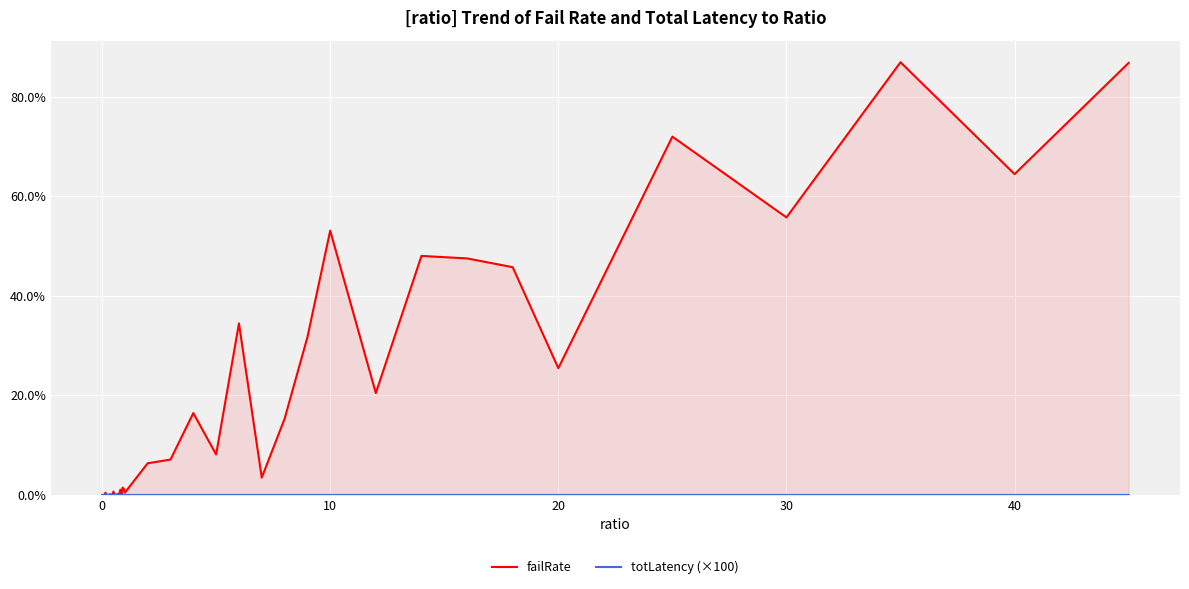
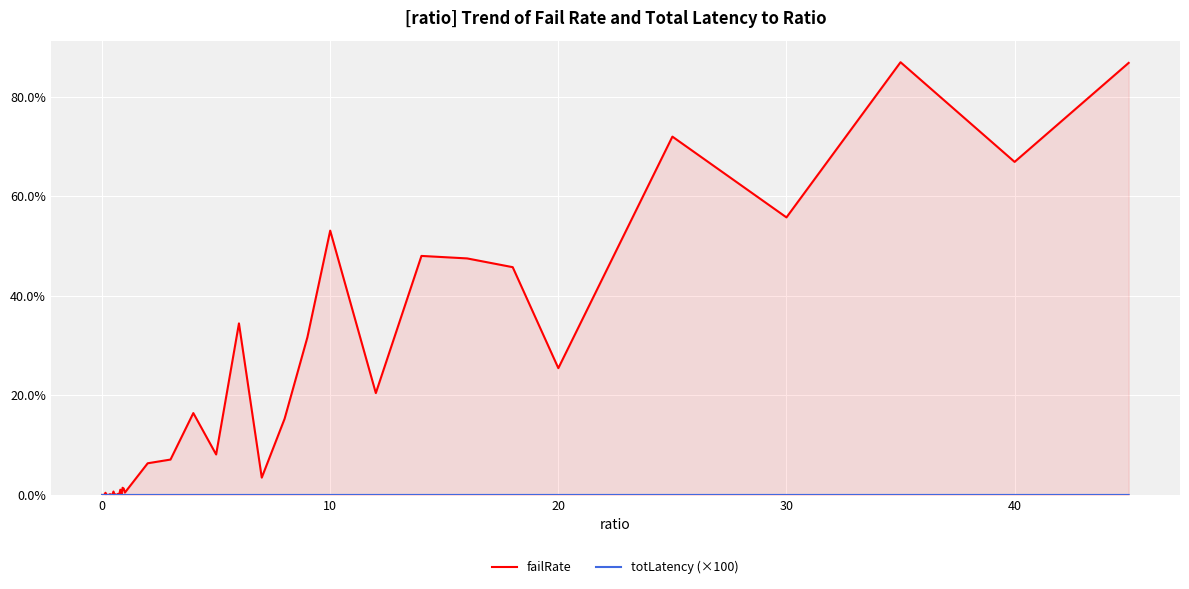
  {
    "failRate": {
      "10": "53%",
      "20": "25%",
      "30": "56%",
-     "40": "64%"
+     "40": "67%"
    },
    "totLatency (×100)": {
      "10": "0%",
      "20": "0%",
      "30": "0%",
      "40": "0%"
    }
  }
